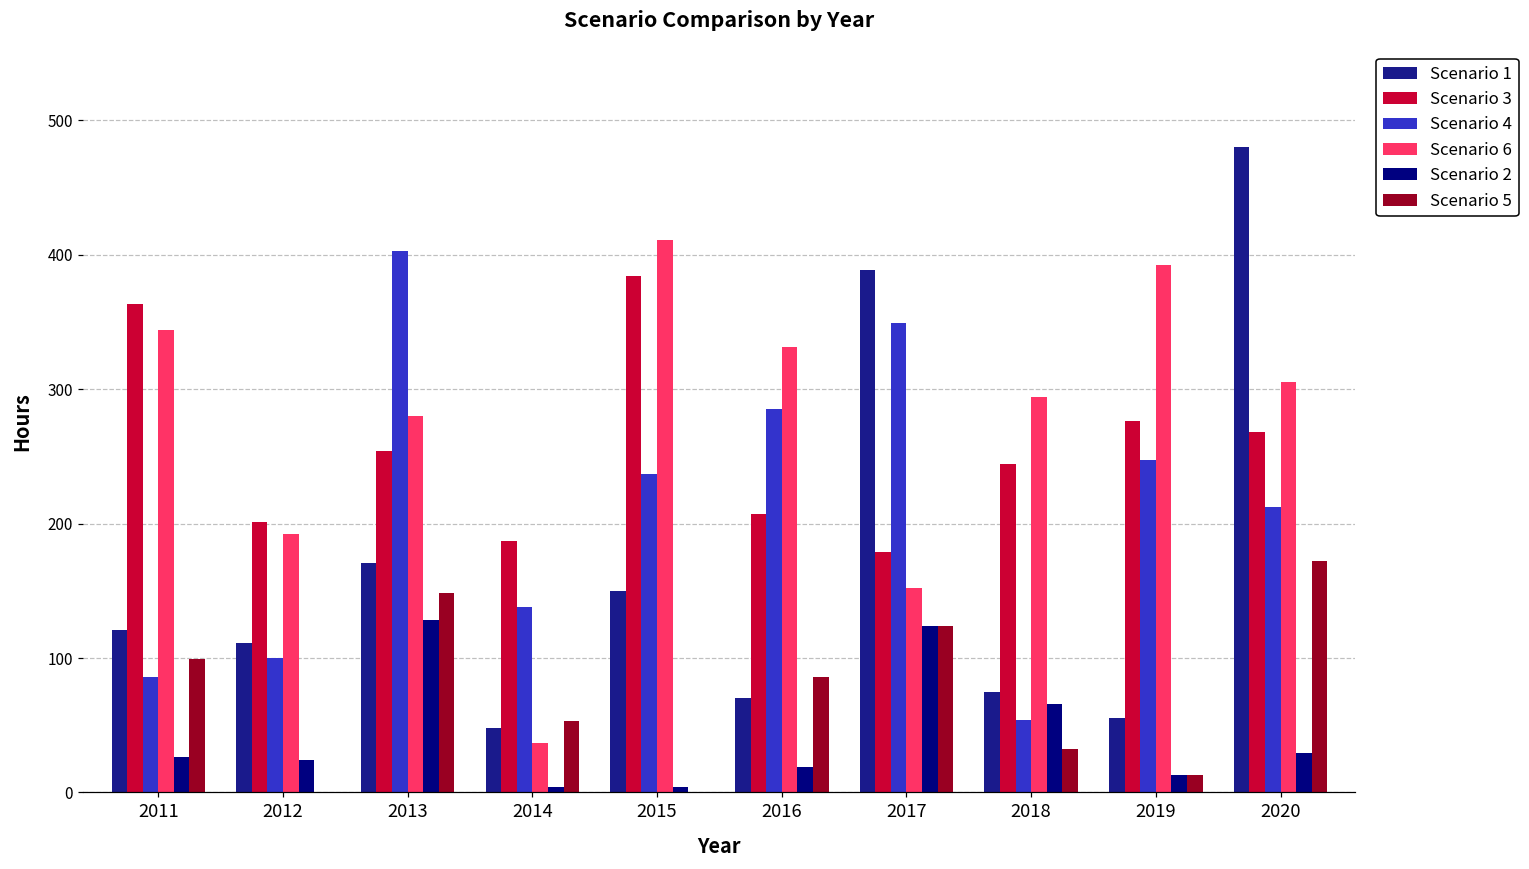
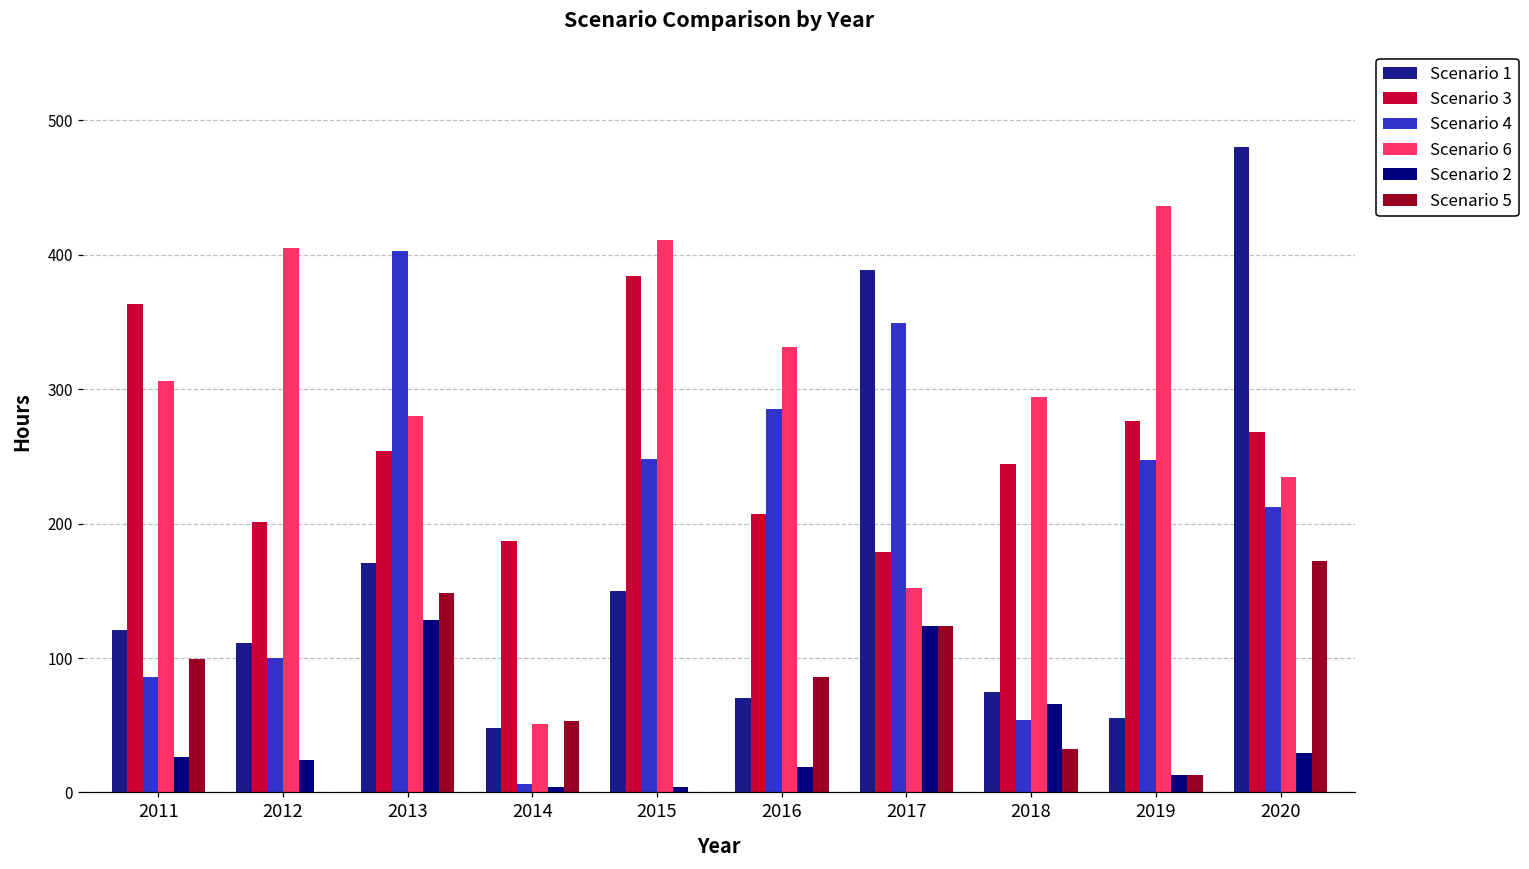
  {
    "Scenario 4": {
      "2011": 86,
      "2012": 100,
      "2013": 403,
-     "2014": 138,
-     "2015": 237,
+     "2014": 6,
+     "2015": 248,
      "2016": 285,
      "2017": 349,
      "2018": 54,
      "2019": 247,
      "2020": 212
    },
    "Scenario 6": {
-     "2011": 344,
-     "2012": 192,
+     "2011": 306,
+     "2012": 405,
      "2013": 280,
-     "2014": 37,
+     "2014": 51,
      "2015": 411,
      "2016": 331,
      "2017": 152,
      "2018": 294,
-     "2019": 392,
-     "2020": 305
+     "2019": 436,
+     "2020": 235
    }
  }
